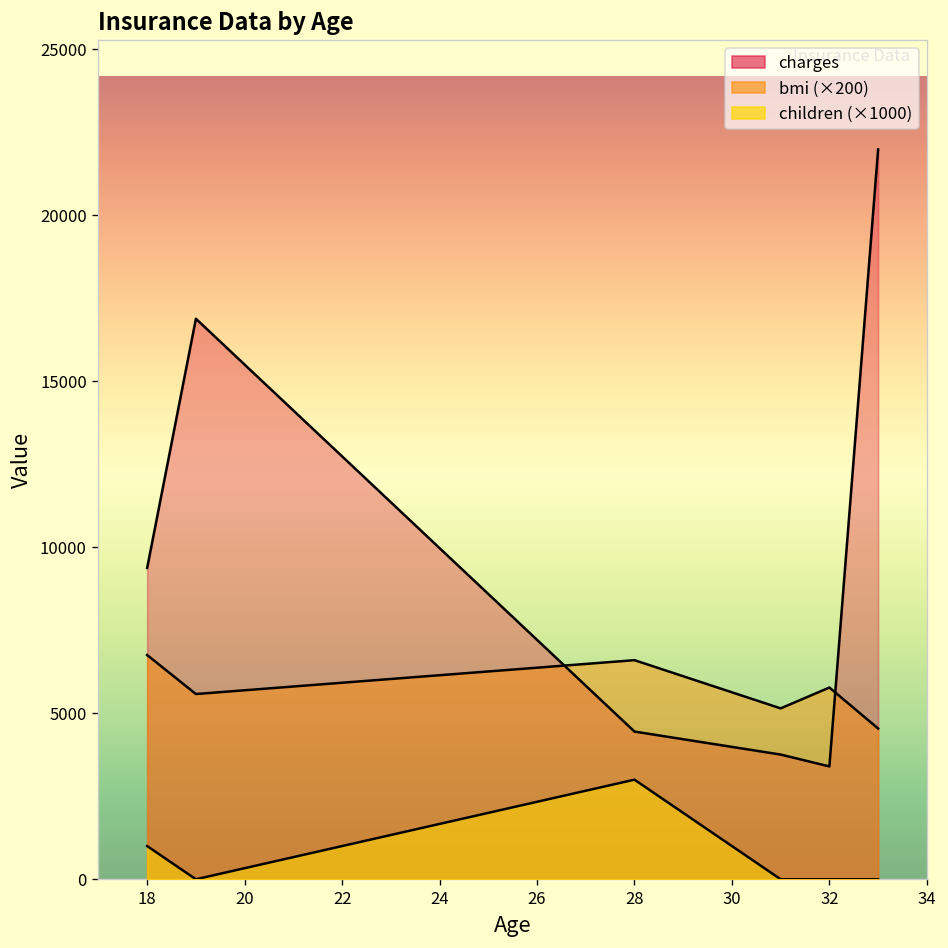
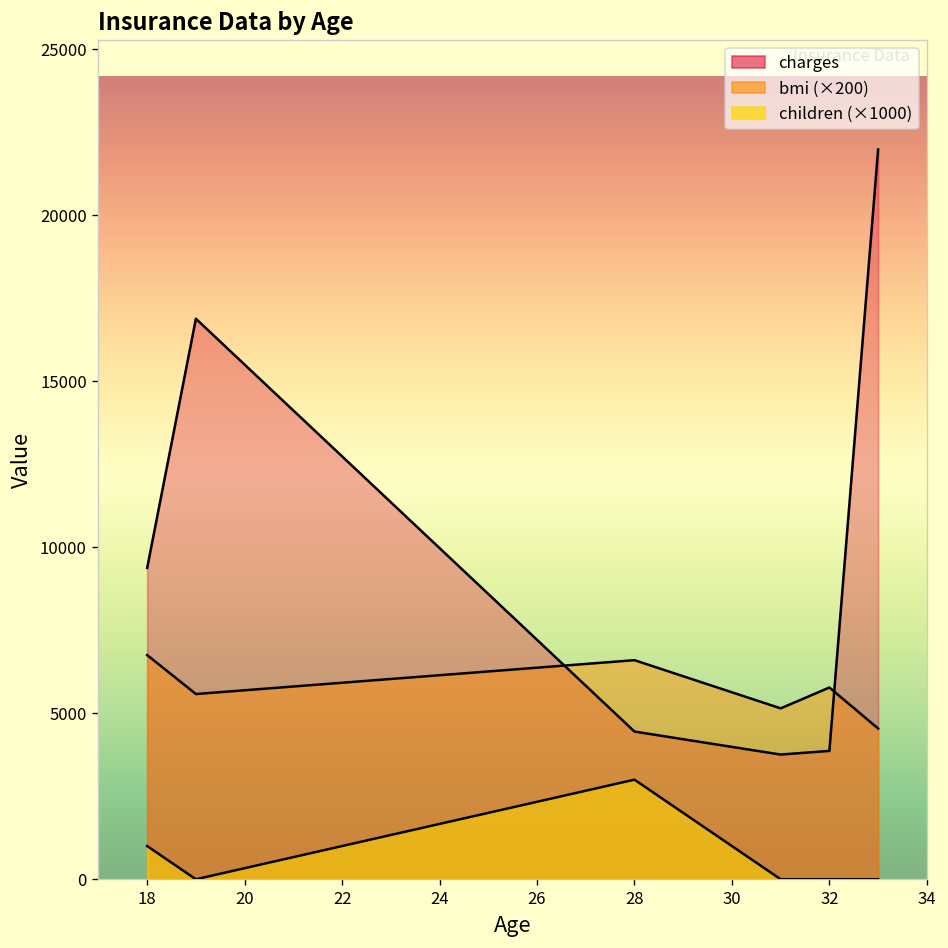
  {
    "charges": {
      "18": 9400,
      "28": 4400,
-     "32": 3400
+     "32": 3900
    }
  }
